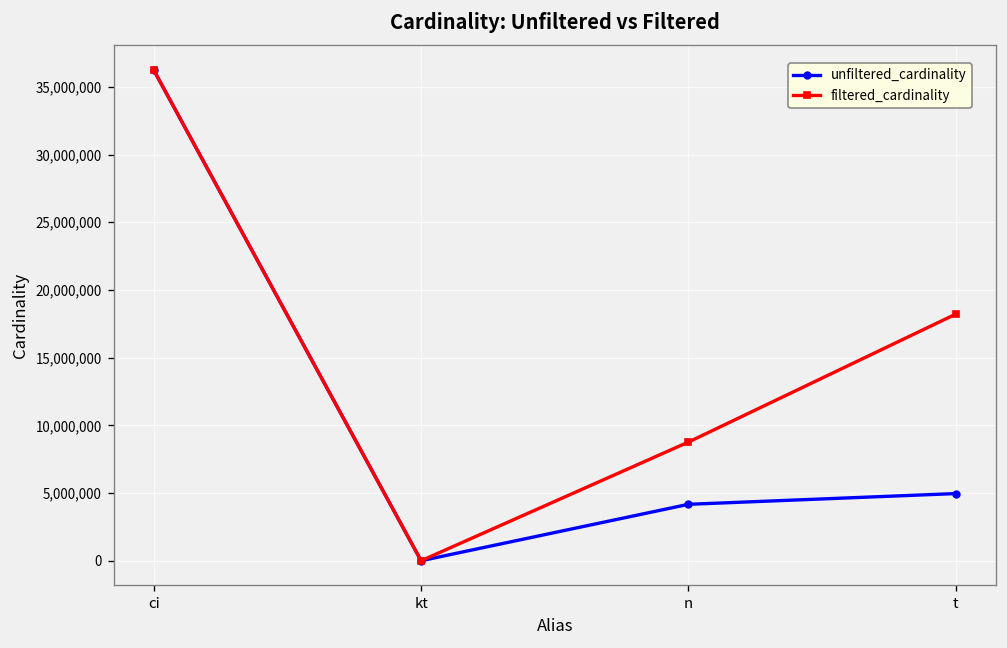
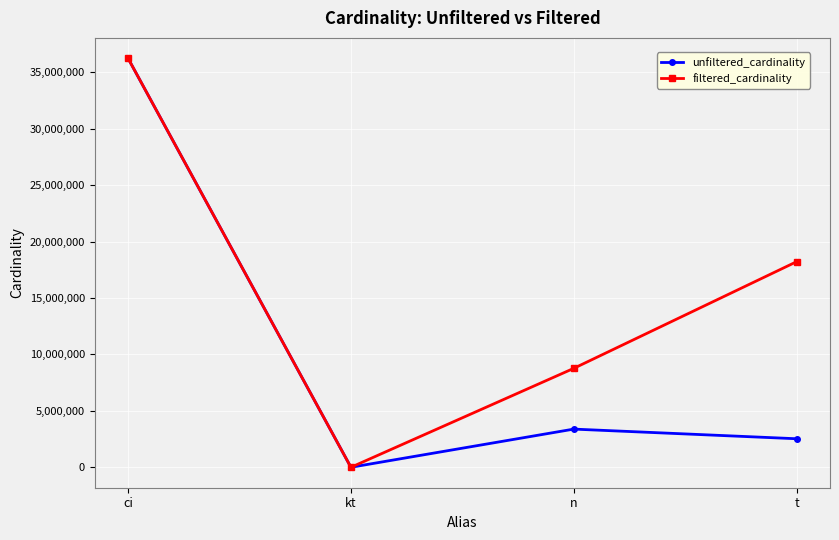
  {
    "unfiltered_cardinality": {
-     "n": "4,200,000",
-     "t": "5,000,000"
+     "n": "3,400,000",
+     "t": "2,500,000"
    },
    "filtered_cardinality": {
      "n": "8,800,000",
      "t": "18,200,000"
    }
  }
